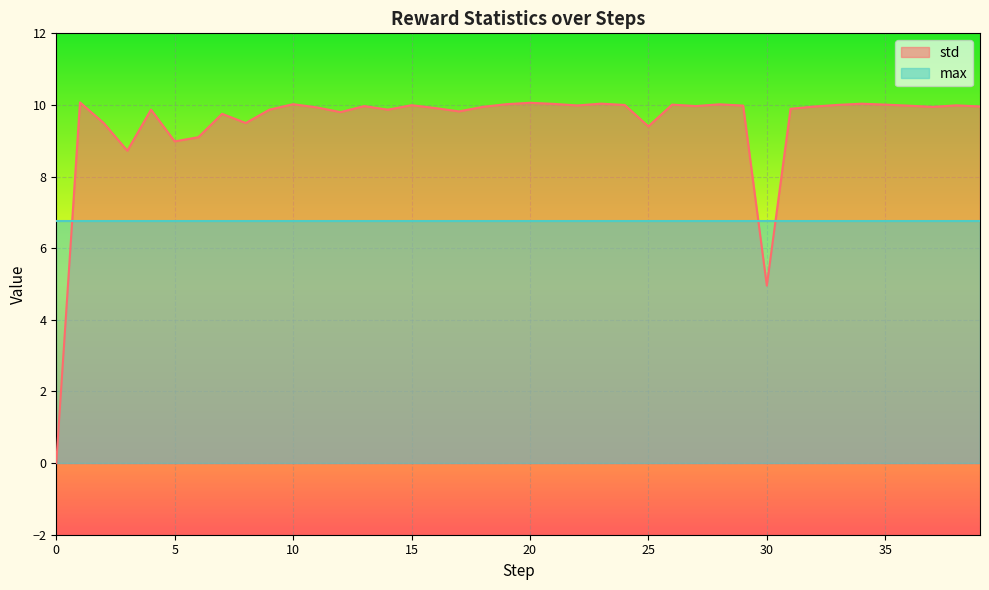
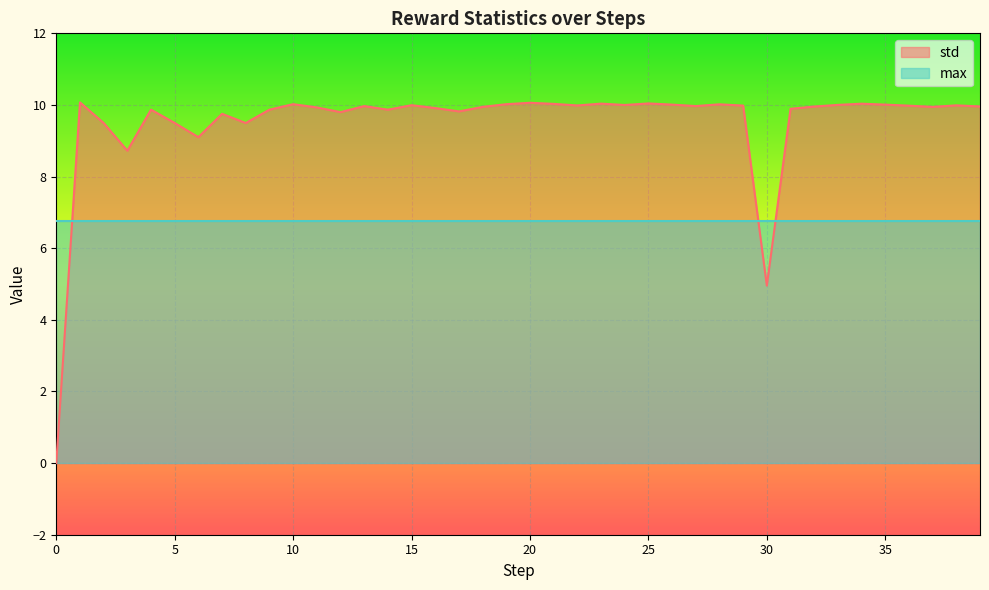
  {
    "std": {
      "0": 0.0,
-     "5": 9.0,
+     "5": 9.5,
      "10": 10.0,
      "15": 10.0,
      "20": 10.1,
-     "25": 9.4,
+     "25": 10.0,
      "30": 5.0,
      "35": 10.0
    },
    "max": {
      "0": 6.8,
      "5": 6.8,
      "10": 6.8,
      "15": 6.8,
      "20": 6.8,
      "25": 6.8,
      "30": 6.8,
      "35": 6.8
    }
  }
